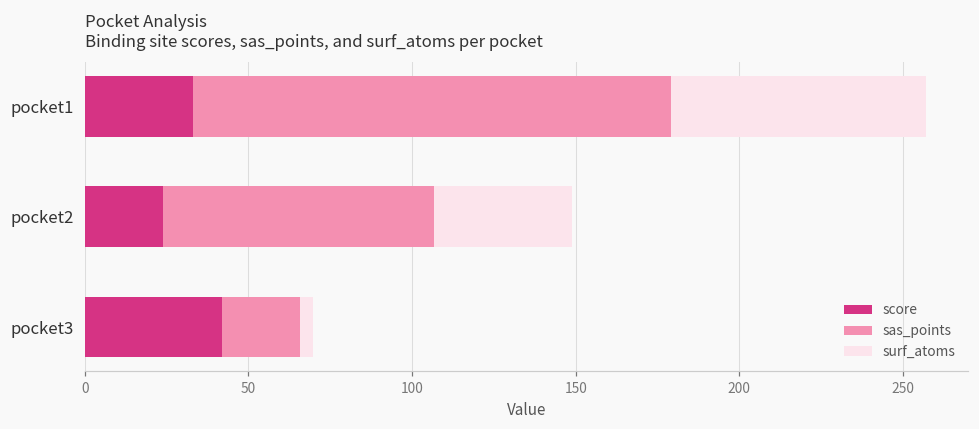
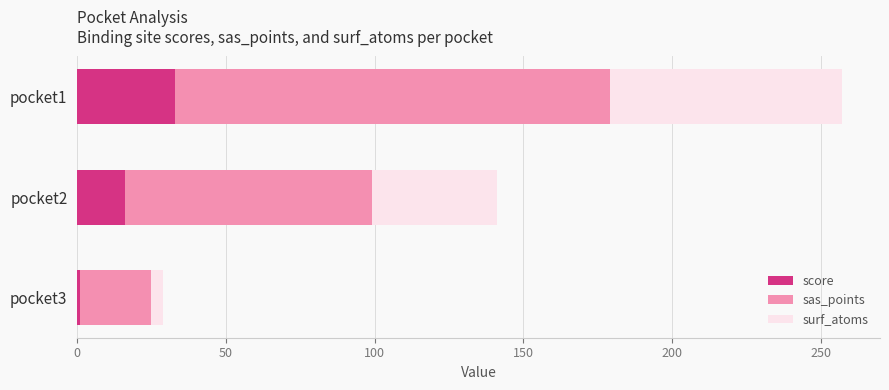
  {
    "score": {
      "pocket1": 33,
-     "pocket2": 24,
-     "pocket3": 42
+     "pocket2": 16,
+     "pocket3": 1
    },
    "sas_points": {
      "pocket1": 146,
      "pocket2": 83,
      "pocket3": 24
    },
    "surf_atoms": {
      "pocket1": 78,
      "pocket2": 42,
      "pocket3": 4
    }
  }
